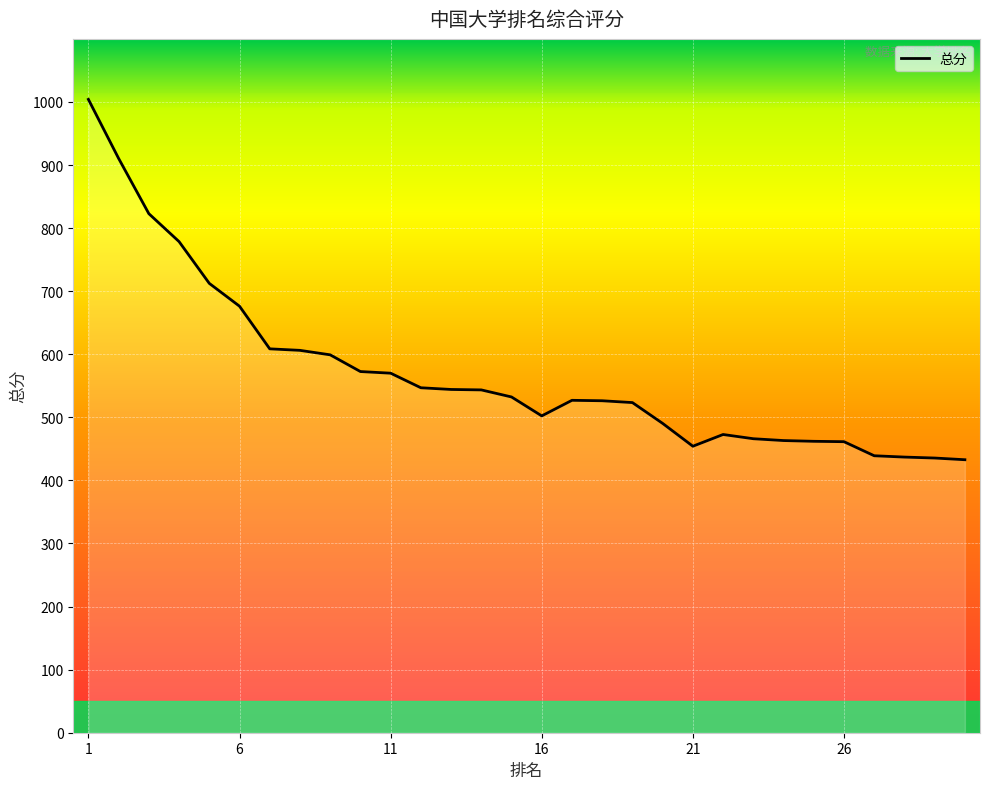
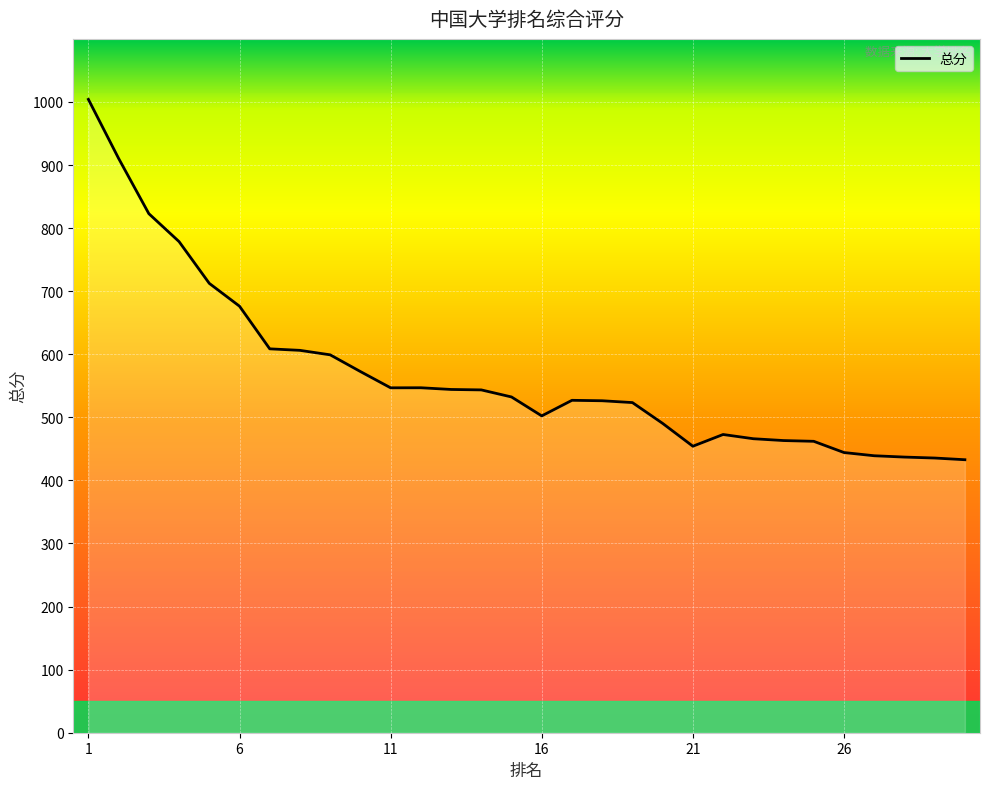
  {
    "1": 1000,
    "6": 680,
-   "11": 570,
+   "11": 550,
    "16": 500,
    "21": 450,
-   "26": 460
+   "26": 440
  }
